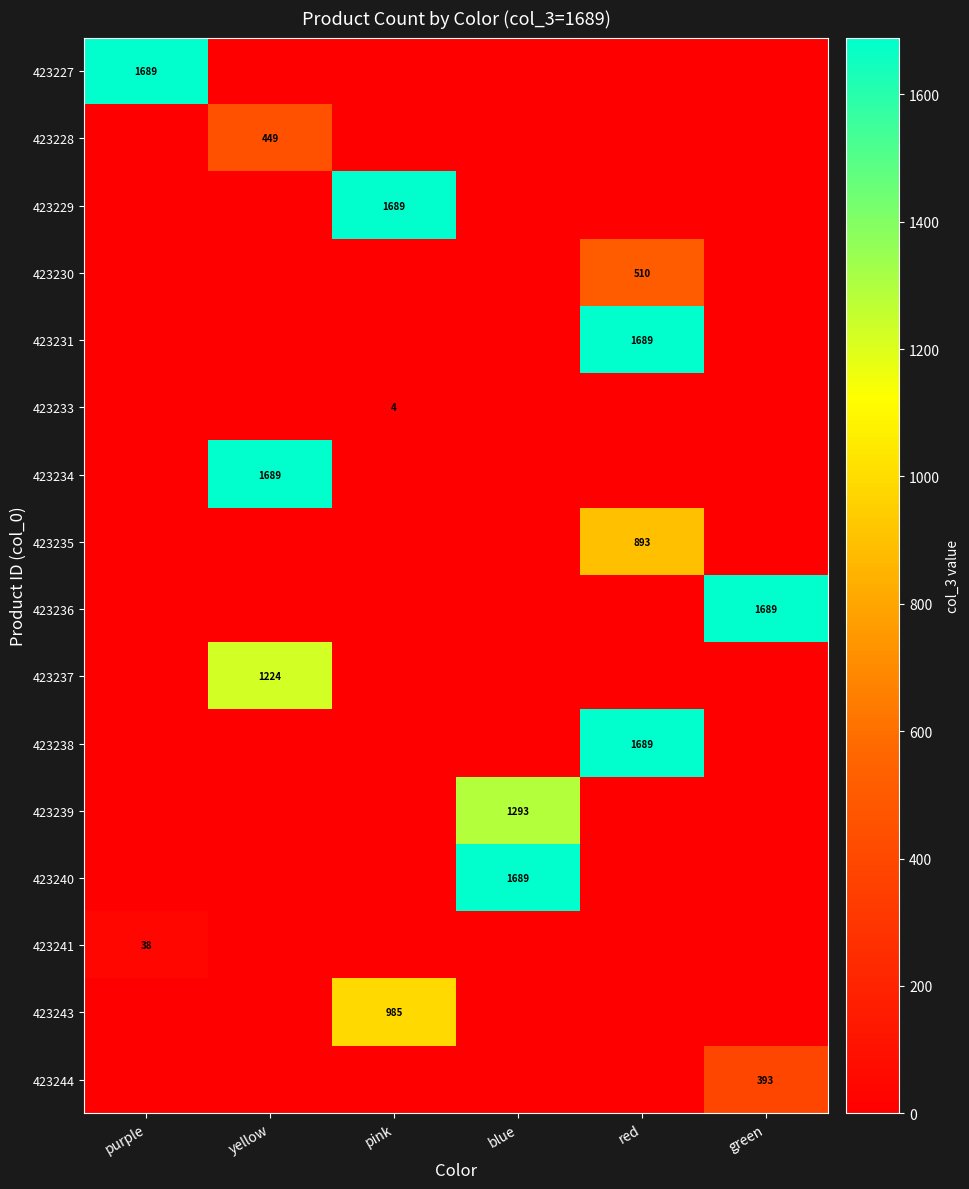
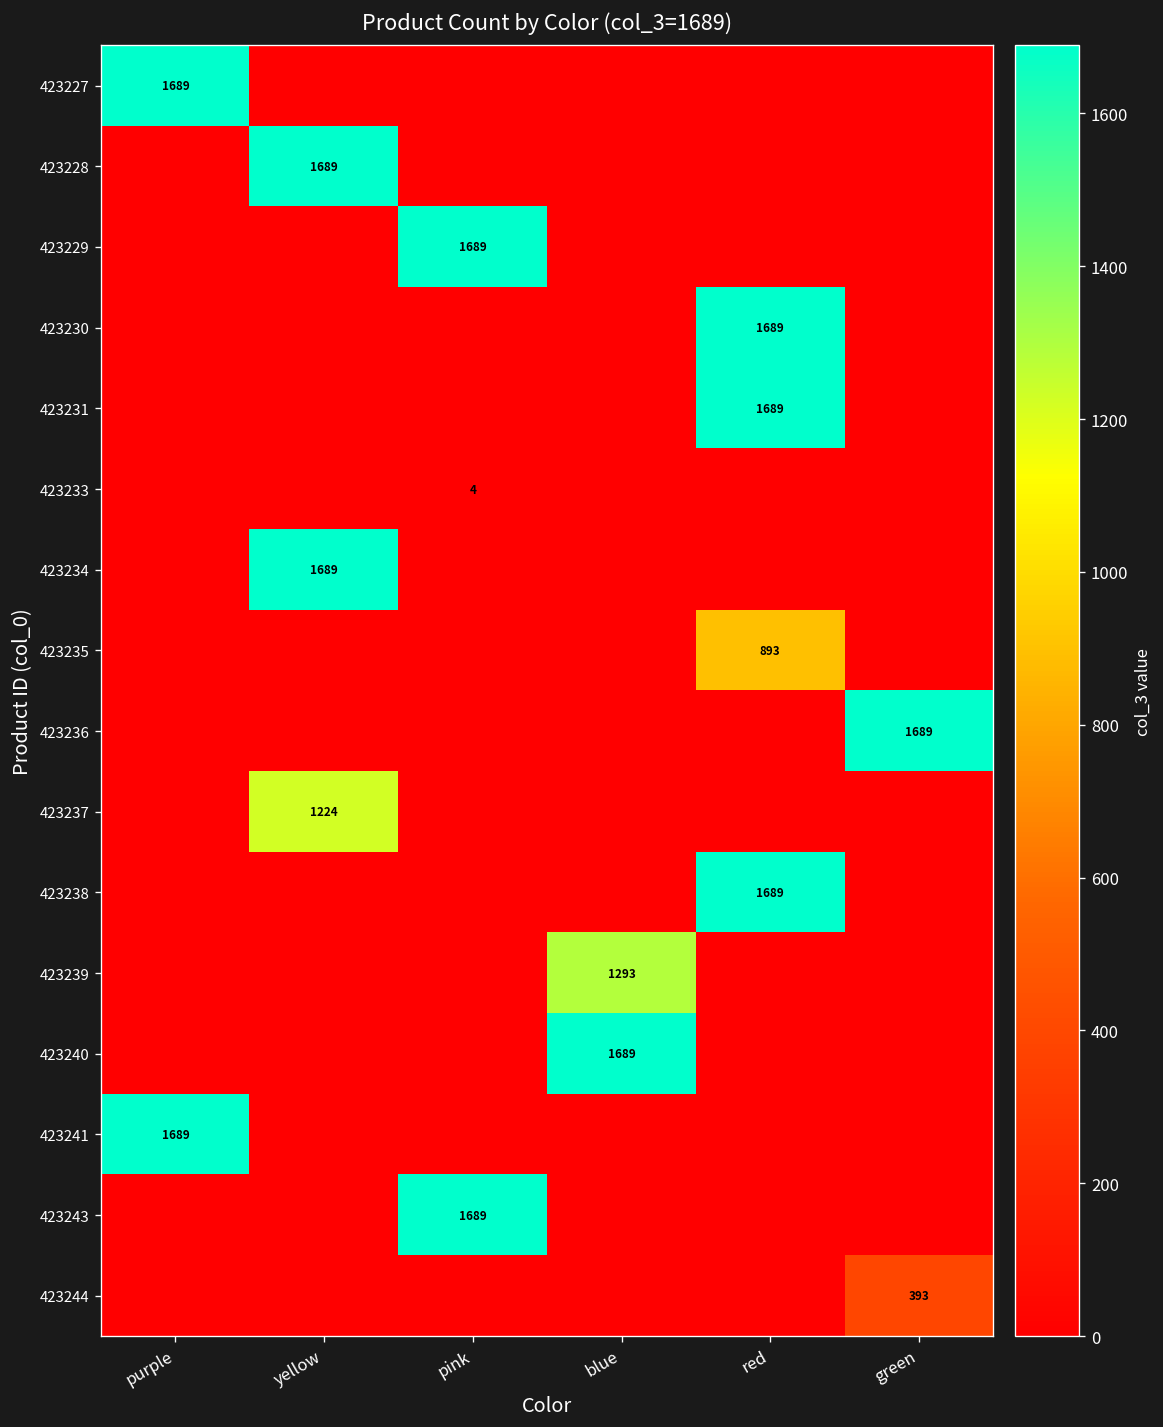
  {
    "423227": {
      "purple": 1689
    },
    "423228": {
-     "yellow": 449
+     "yellow": 1689
    },
    "423229": {
      "pink": 1689
    },
    "423230": {
-     "red": 510
+     "red": 1689
    },
    "423231": {
      "red": 1689
    },
    "423233": {
      "pink": 4
    },
    "423234": {
      "yellow": 1689
    },
    "423235": {
      "red": 893
    },
    "423236": {
      "green": 1689
    },
    "423237": {
      "yellow": 1224
    },
    "423238": {
      "red": 1689
    },
    "423239": {
      "blue": 1293
    },
    "423240": {
      "blue": 1689
    },
    "423241": {
-     "purple": 38
+     "purple": 1689
    },
    "423243": {
-     "pink": 985
+     "pink": 1689
    },
    "423244": {
      "green": 393
    }
  }
